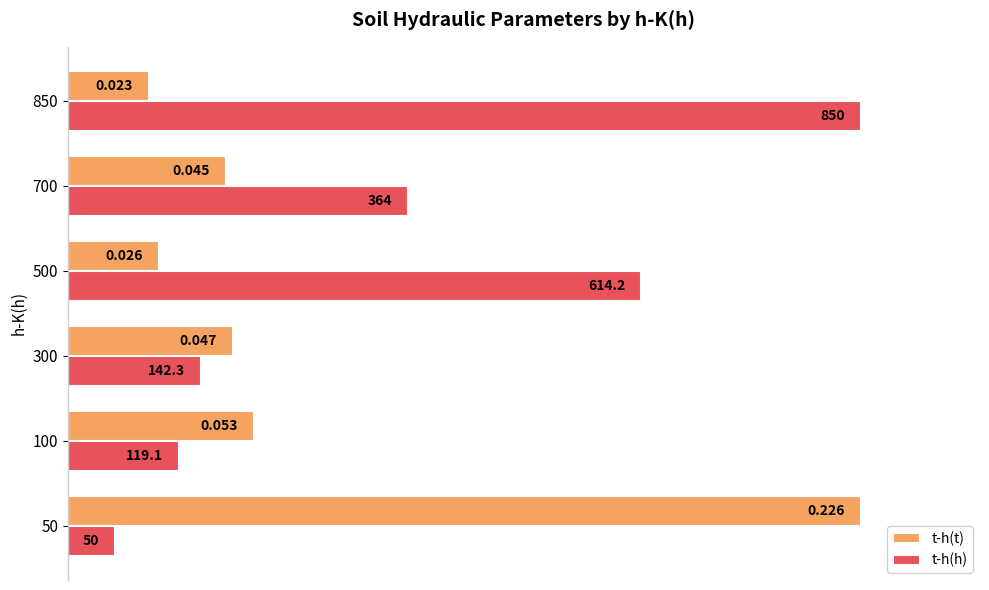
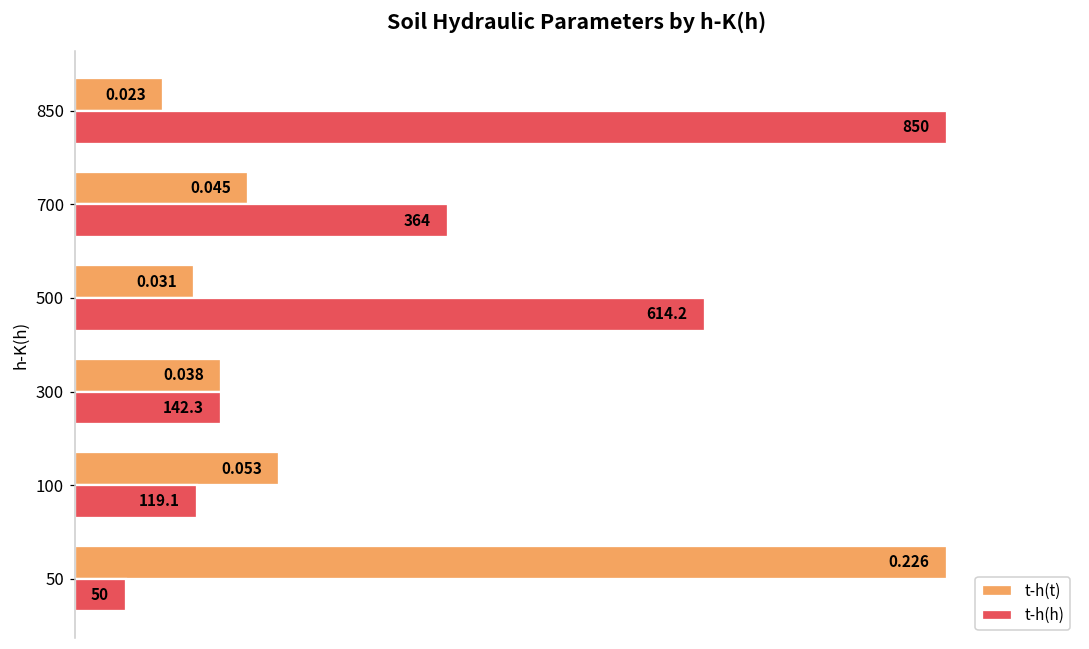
  {
    "t-h(t)": {
-     "500": 0.026,
-     "300": 0.047
+     "500": 0.031,
+     "300": 0.038
    }
  }
